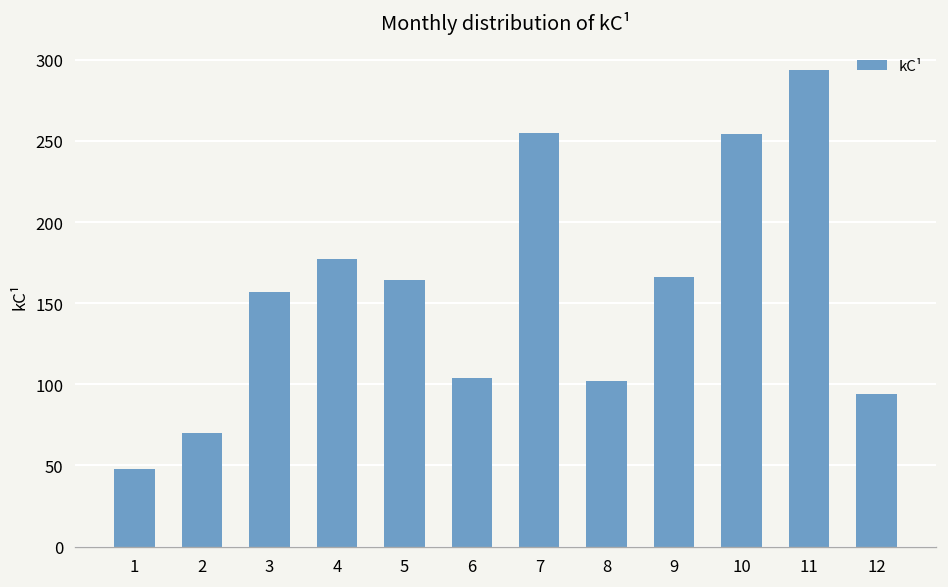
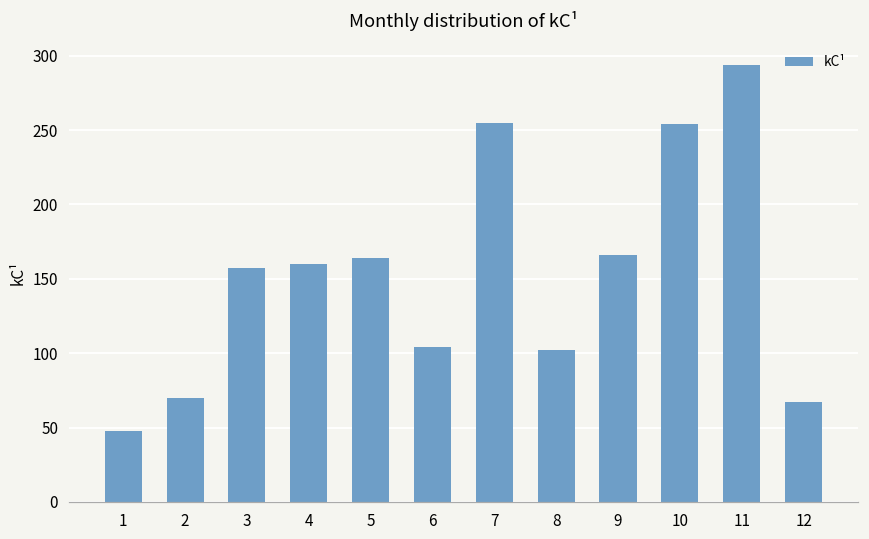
  {
    "1": 48,
    "2": 70,
    "3": 157,
-   "4": 177,
+   "4": 160,
    "5": 164,
    "6": 104,
    "7": 255,
    "8": 102,
    "9": 166,
    "10": 254,
    "11": 294,
-   "12": 94
+   "12": 67
  }
